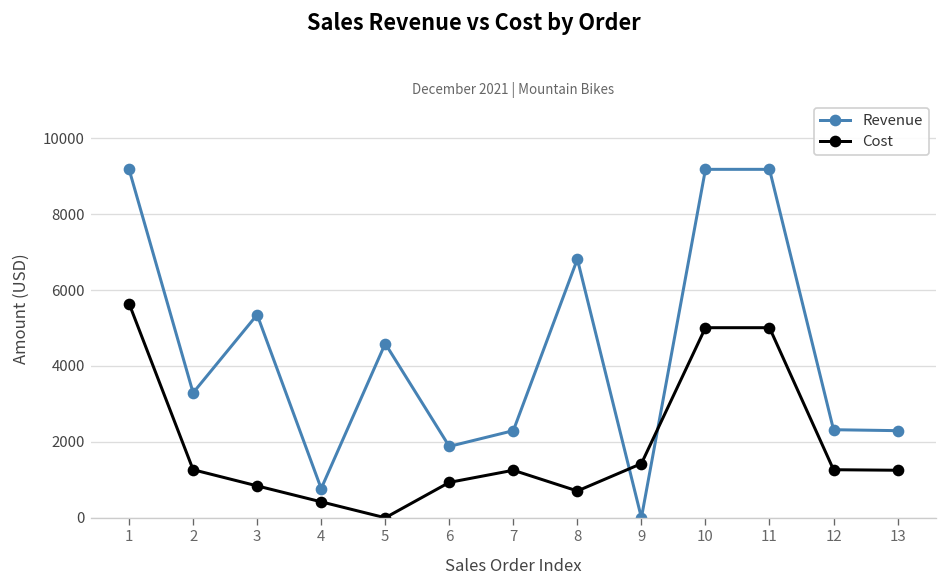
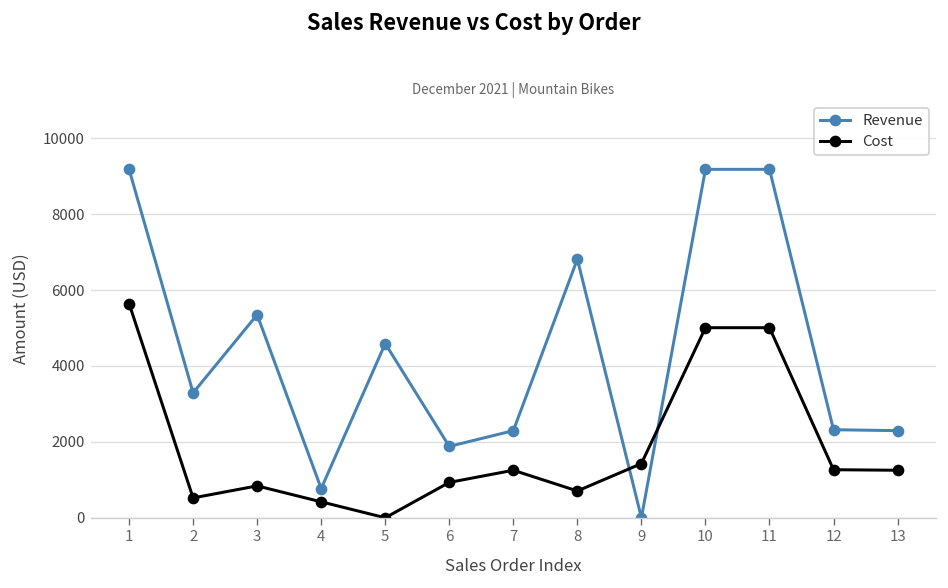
  {
    "Revenue": {
      "1": 9200,
      "2": 3300,
      "3": 5400,
      "4": 800,
      "5": 4600,
      "6": 1900,
      "7": 2300,
      "8": 6800,
      "9": 0,
      "10": 9200,
      "11": 9200,
      "12": 2300,
      "13": 2300
    },
    "Cost": {
      "1": 5600,
-     "2": 1300,
+     "2": 500,
      "3": 800,
      "4": 400,
      "5": 0,
      "6": 900,
      "7": 1300,
      "8": 700,
      "9": 1400,
      "10": 5000,
      "11": 5000,
      "12": 1300,
      "13": 1300
    }
  }
